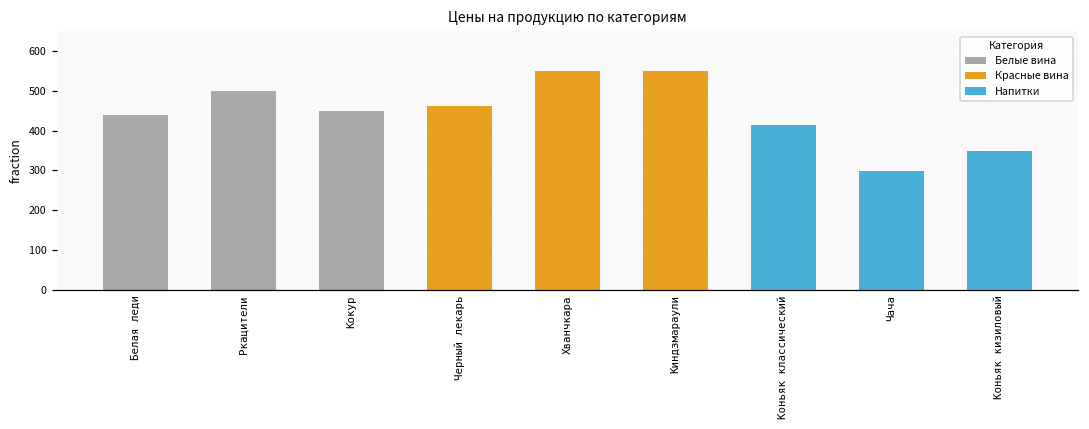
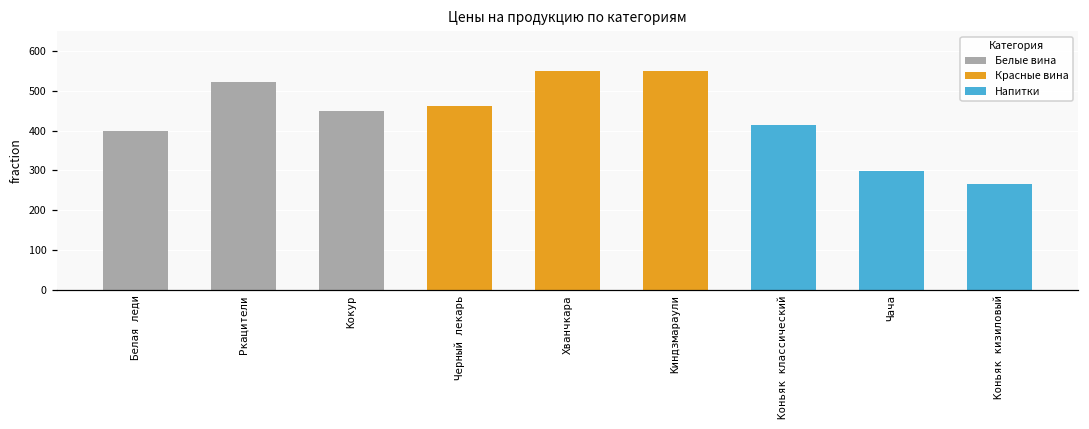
  {
    "Белые вина": {
-     "Белая леди": 440,
-     "Ркацители": 500,
+     "Белая леди": 400,
+     "Ркацители": 520,
      "Кокур": 450
    },
    "Красные вина": {
      "Черный лекарь": 460,
      "Хванчкара": 550,
      "Киндзмараули": 550
    },
    "Напитки": {
      "Коньяк классический": 410,
      "Чача": 300,
-     "Коньяк кизиловый": 350
+     "Коньяк кизиловый": 270
    }
  }
